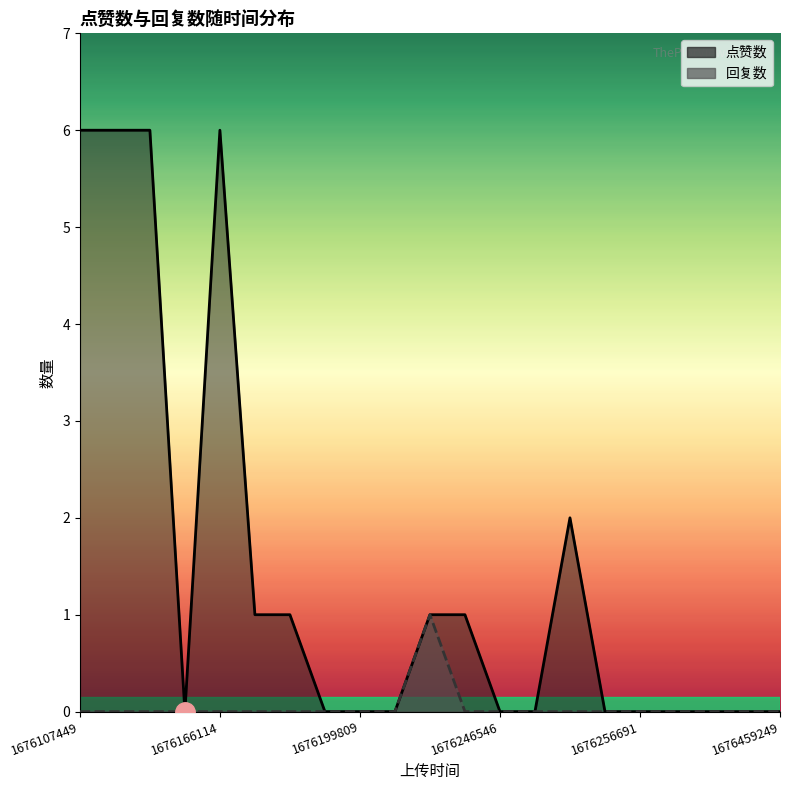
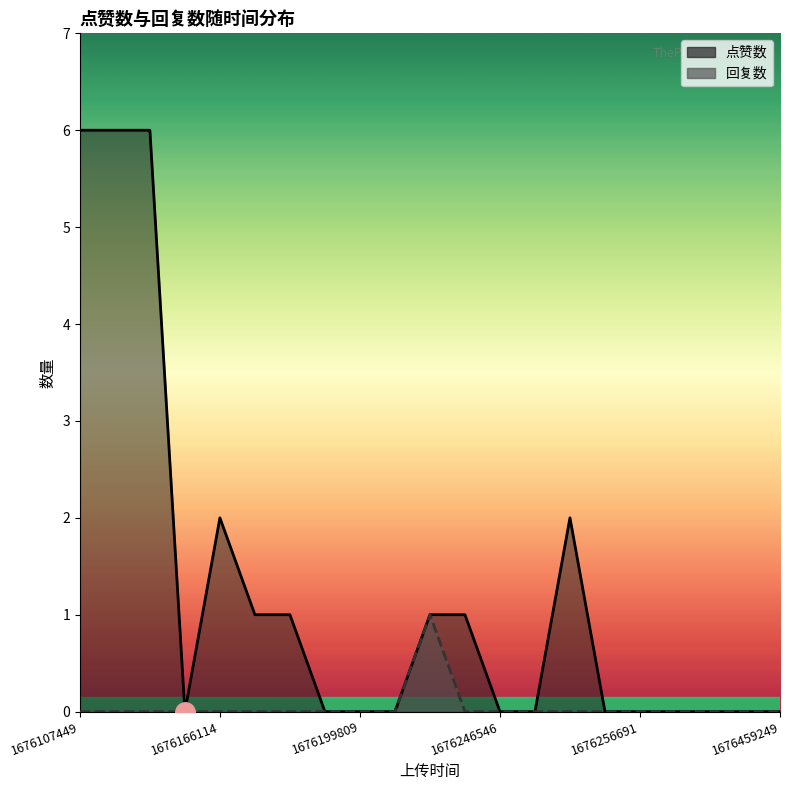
  {
    "点赞数": {
      "1676107449": 6,
-     "1676166114": 6
+     "1676166114": 2
    }
  }
